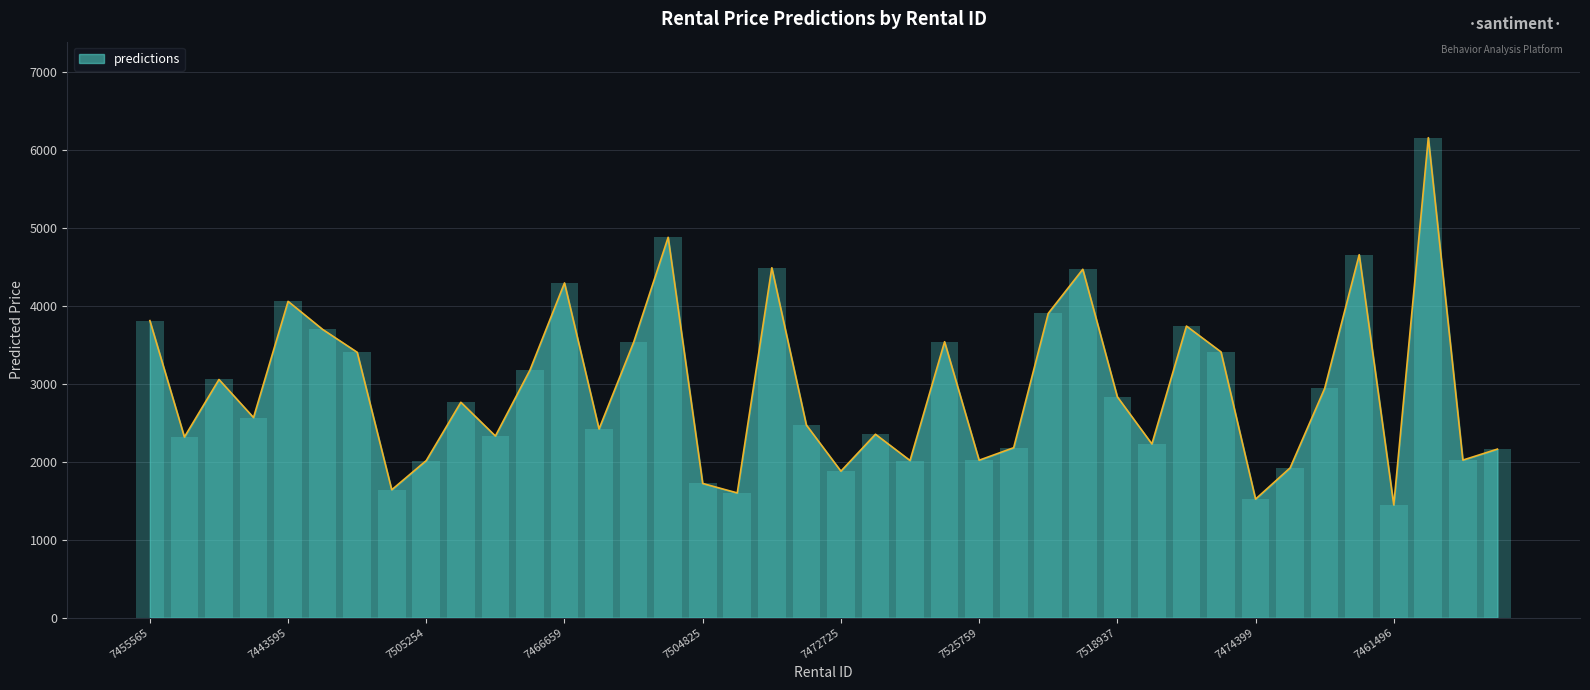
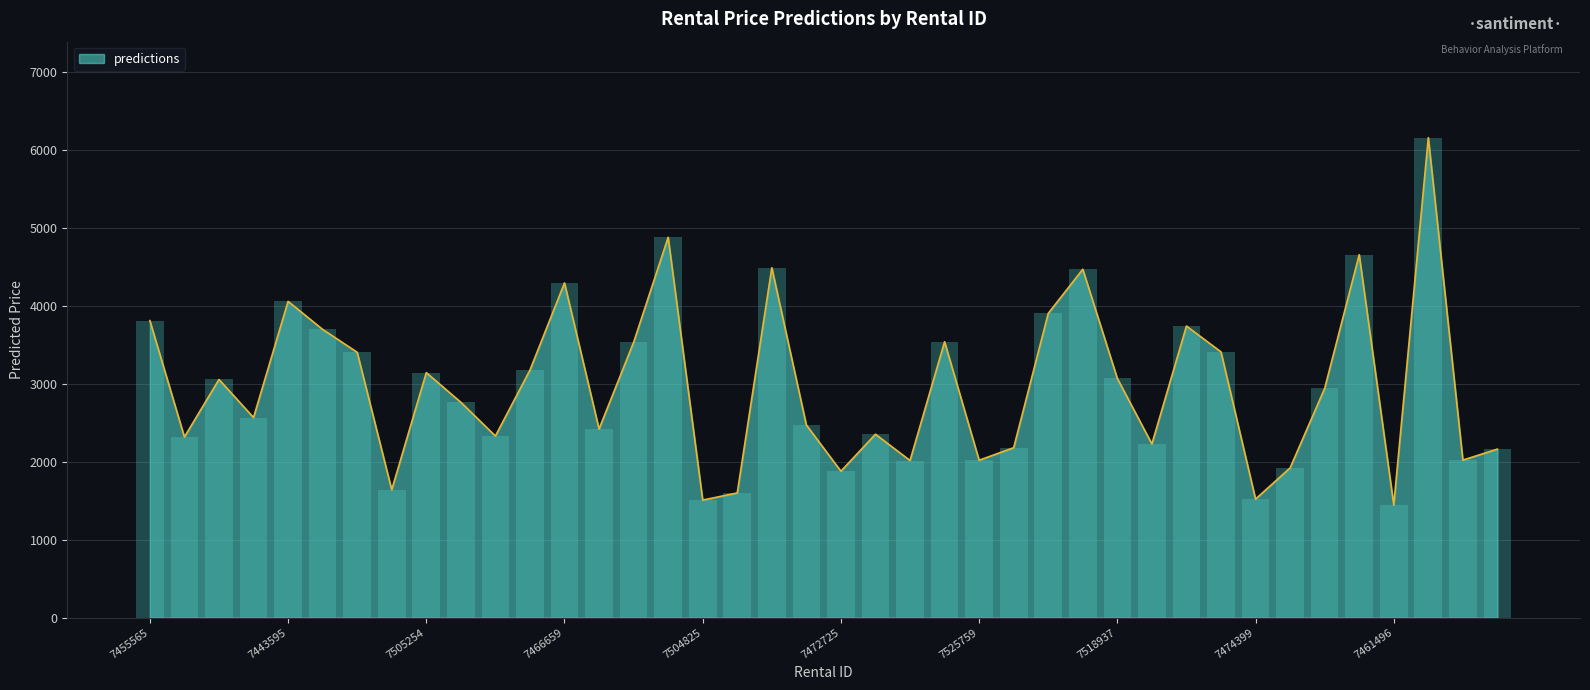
  {
    "7455565": 3800,
    "7443595": 4100,
-   "7505254": 2000,
+   "7505254": 3100,
    "7466659": 4300,
-   "7504825": 1700,
+   "7504825": 1500,
    "7472725": 1900,
    "7525759": 2000,
-   "7518937": 2800,
+   "7518937": 3100,
    "7474399": 1500,
    "7461496": 1400
  }
